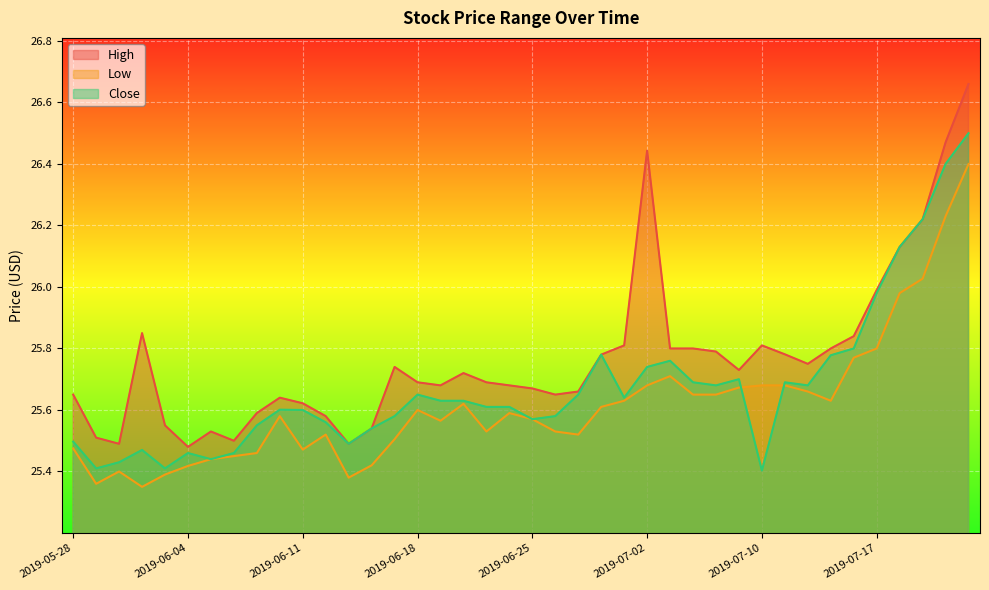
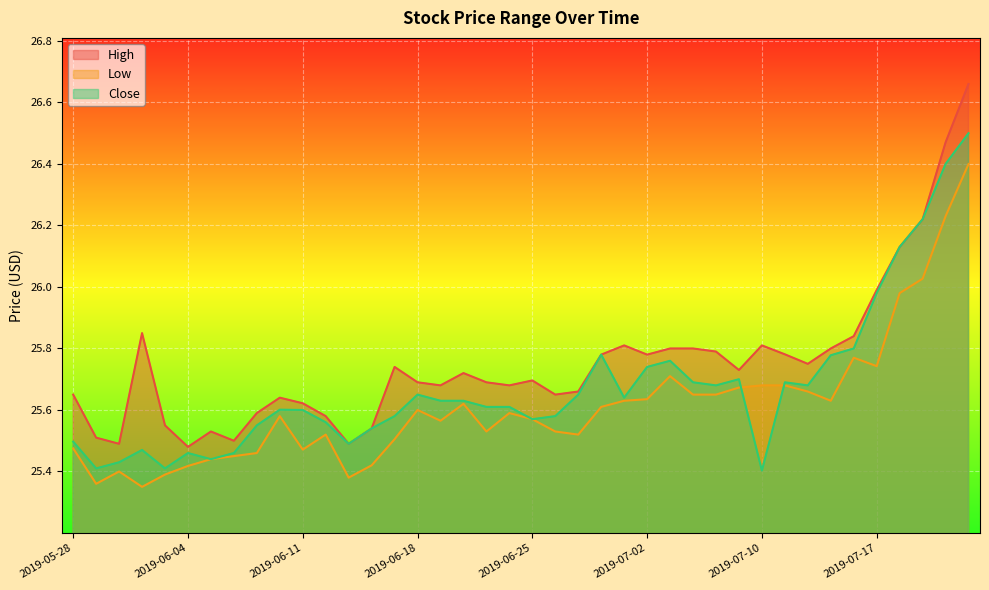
  {
    "High": {
      "2019-05-28": 25.65,
      "2019-06-04": 25.48,
      "2019-06-11": 25.62,
      "2019-06-18": 25.69,
-     "2019-06-25": 25.67,
-     "2019-07-02": 26.44,
+     "2019-06-25": 25.70,
+     "2019-07-02": 25.78,
      "2019-07-10": 25.81,
      "2019-07-17": 25.99
    },
    "Low": {
      "2019-05-28": 25.48,
      "2019-06-04": 25.42,
      "2019-06-11": 25.47,
      "2019-06-18": 25.60,
-     "2019-07-02": 25.68,
+     "2019-07-02": 25.64,
      "2019-07-10": 25.68,
-     "2019-07-17": 25.80
+     "2019-07-17": 25.74
    },
    "Close": {
      "2019-05-28": 25.50,
      "2019-06-04": 25.46,
      "2019-06-11": 25.60,
      "2019-06-18": 25.65,
      "2019-07-02": 25.74,
      "2019-07-10": 25.40,
      "2019-07-17": 25.98
    }
  }
